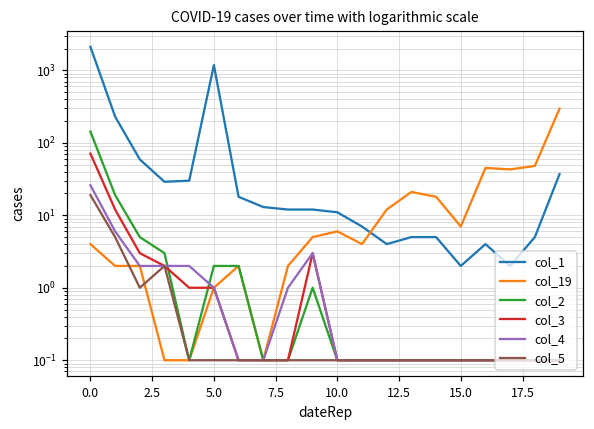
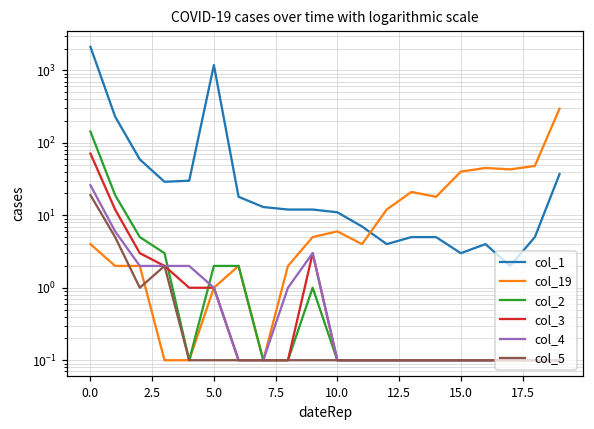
  {
    "col_1": {
      "0.0": 2100,
      "5.0": 1200,
      "10.0": 11,
-     "15.0": 2
+     "15.0": 3
    },
    "col_19": {
      "0.0": 4,
      "10.0": 6,
-     "15.0": 7
+     "15.0": 40
    },
    "col_2": {
      "0.0": 140,
      "5.0": 2
    },
    "col_3": {
      "0.0": 70
    },
    "col_4": {
      "0.0": 26
    },
    "col_5": {
      "0.0": 19,
      "5.0": 0.10
    }
  }
